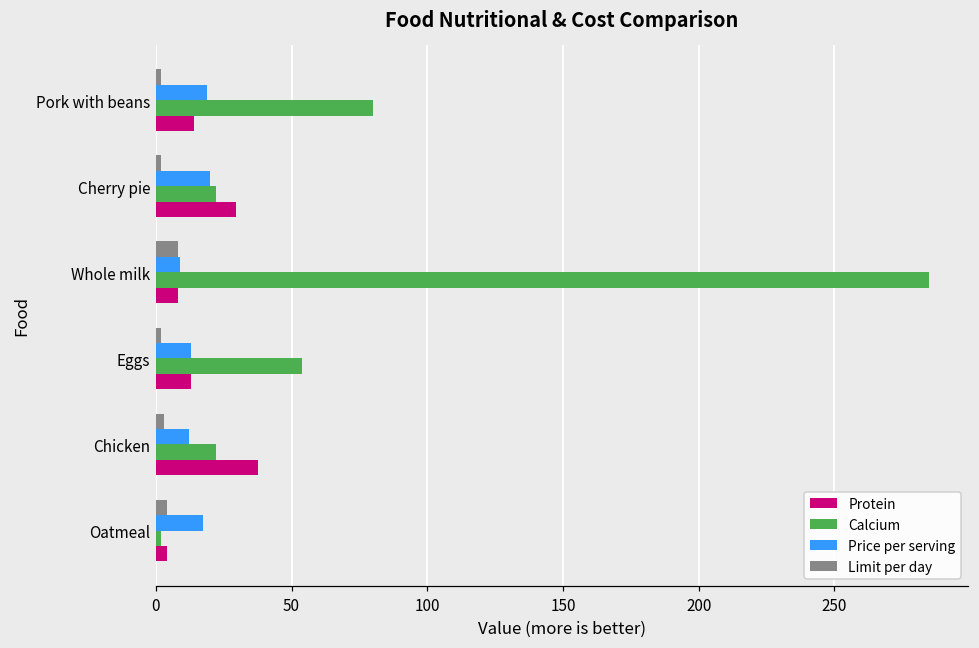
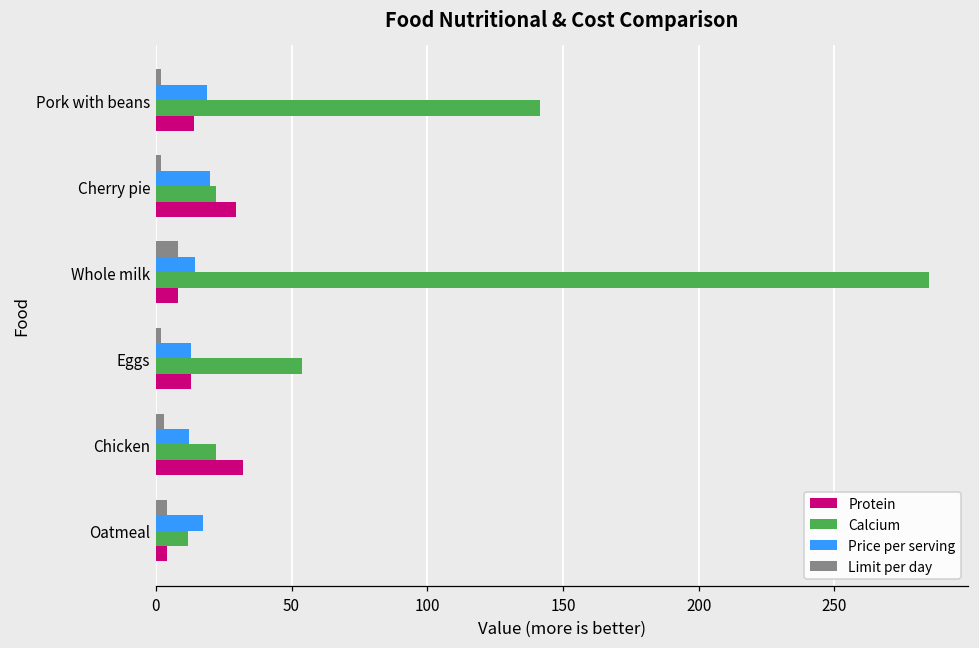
  {
    "Protein": {
      "Pork with beans": 14,
      "Cherry pie": 30,
      "Whole milk": 8,
      "Eggs": 13,
-     "Chicken": 38,
+     "Chicken": 32,
      "Oatmeal": 4
    },
    "Calcium": {
-     "Pork with beans": 80,
+     "Pork with beans": 141,
      "Cherry pie": 22,
      "Whole milk": 285,
      "Eggs": 54,
      "Chicken": 22,
-     "Oatmeal": 2
+     "Oatmeal": 12
    },
    "Price per serving": {
      "Pork with beans": 19,
      "Cherry pie": 20,
-     "Whole milk": 9,
+     "Whole milk": 14,
      "Eggs": 13,
      "Chicken": 12,
      "Oatmeal": 17
    },
    "Limit per day": {
      "Pork with beans": 2,
      "Cherry pie": 2,
      "Whole milk": 8,
      "Eggs": 2,
      "Chicken": 3,
      "Oatmeal": 4
    }
  }
